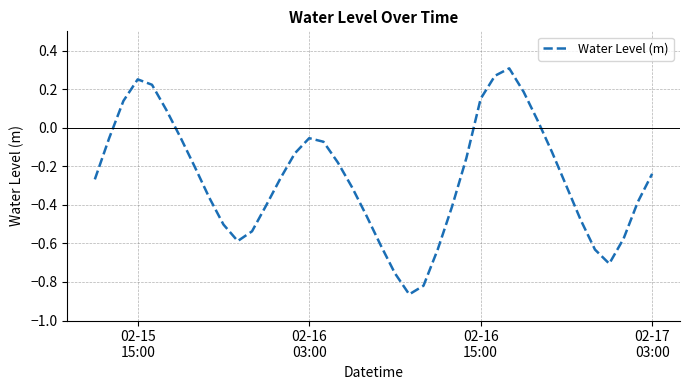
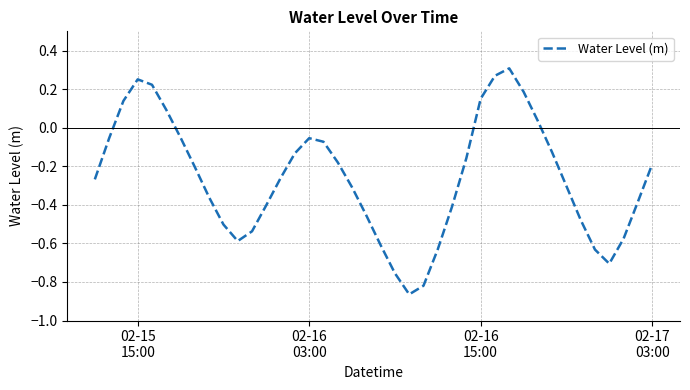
  {
    "02-15 15:00": 0.25,
    "02-16 03:00": -0.05,
    "02-16 15:00": 0.15,
-   "02-17 03:00": -0.24
+   "02-17 03:00": -0.19
  }
